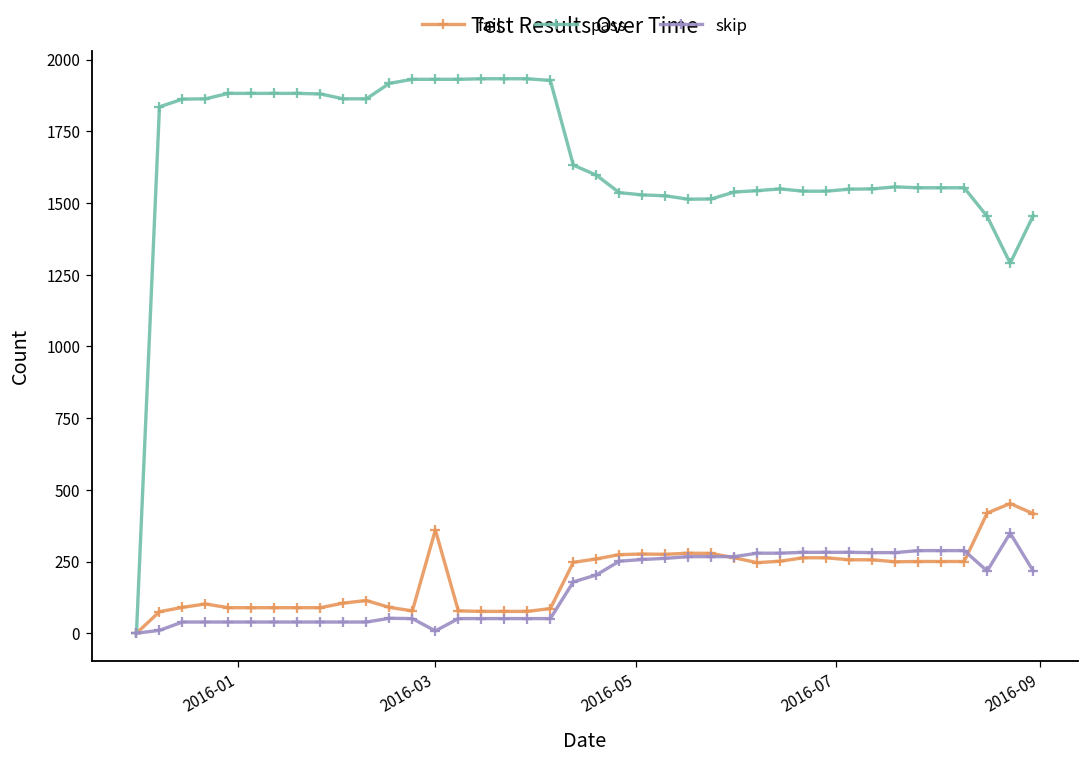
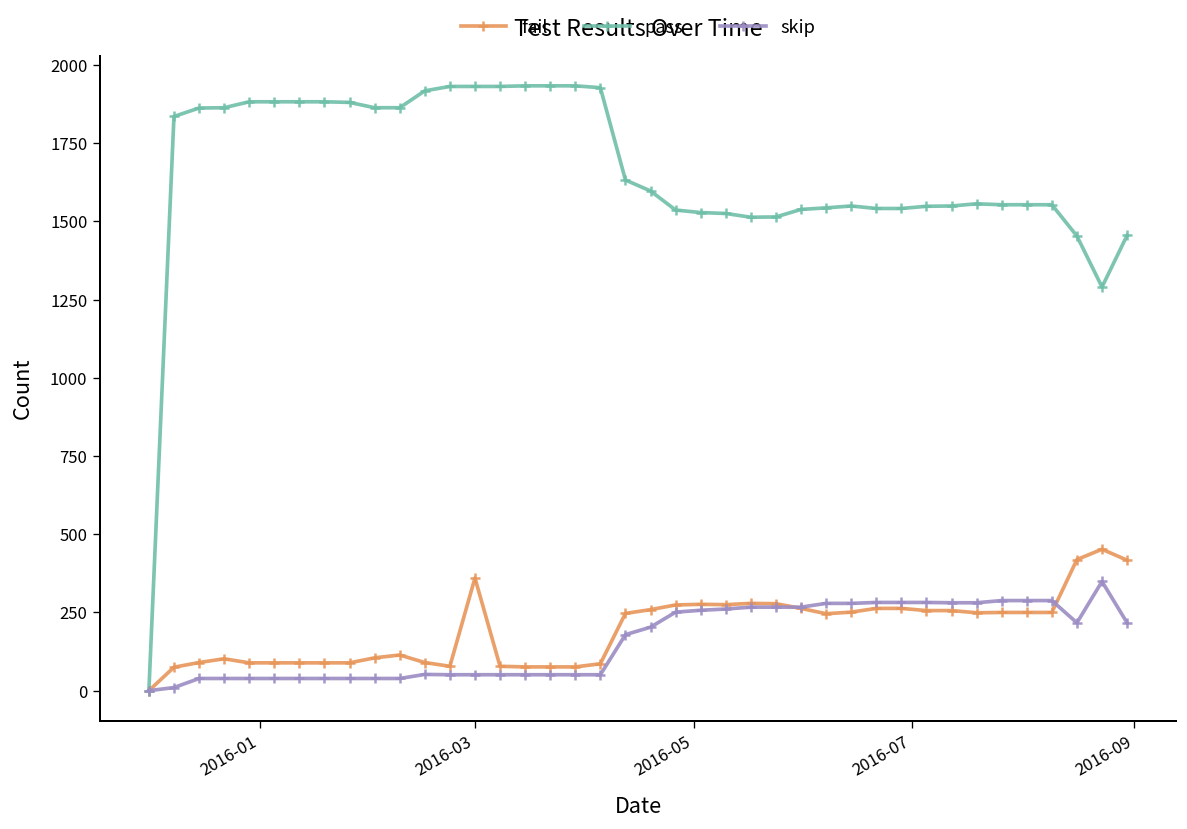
  {
    "fail": {
      "2016-03": 360
    },
    "pass": {
      "2016-03": 1930
    },
    "skip": {
-     "2016-03": 10
+     "2016-03": 50
    }
  }
